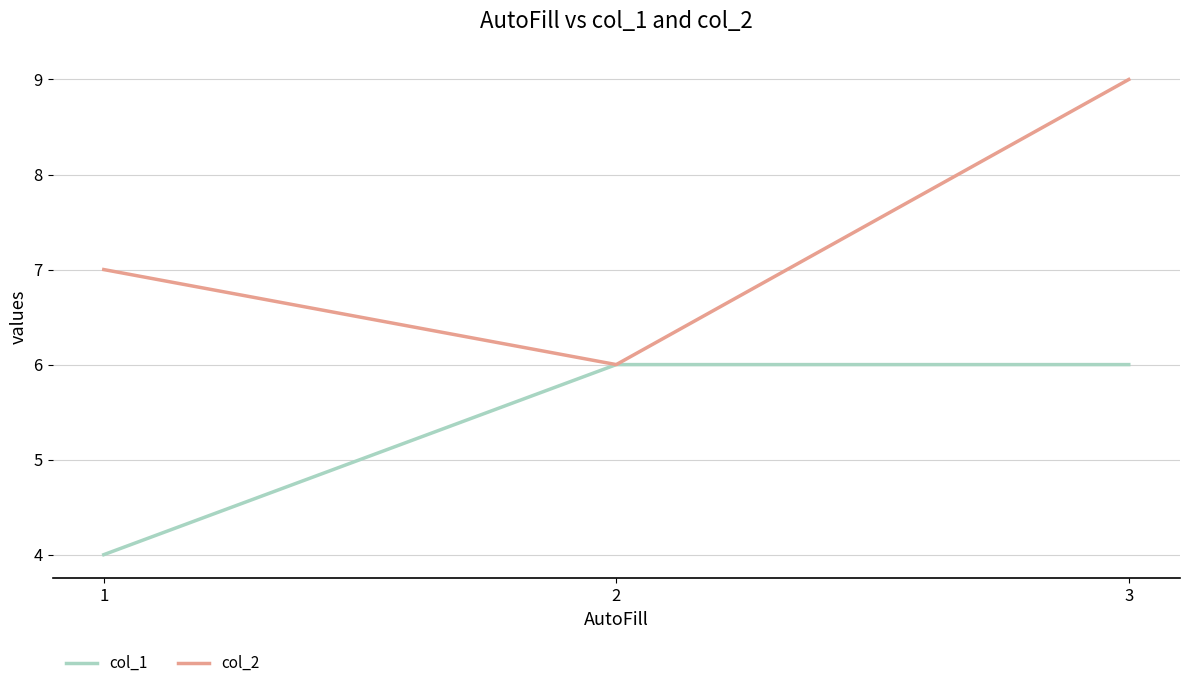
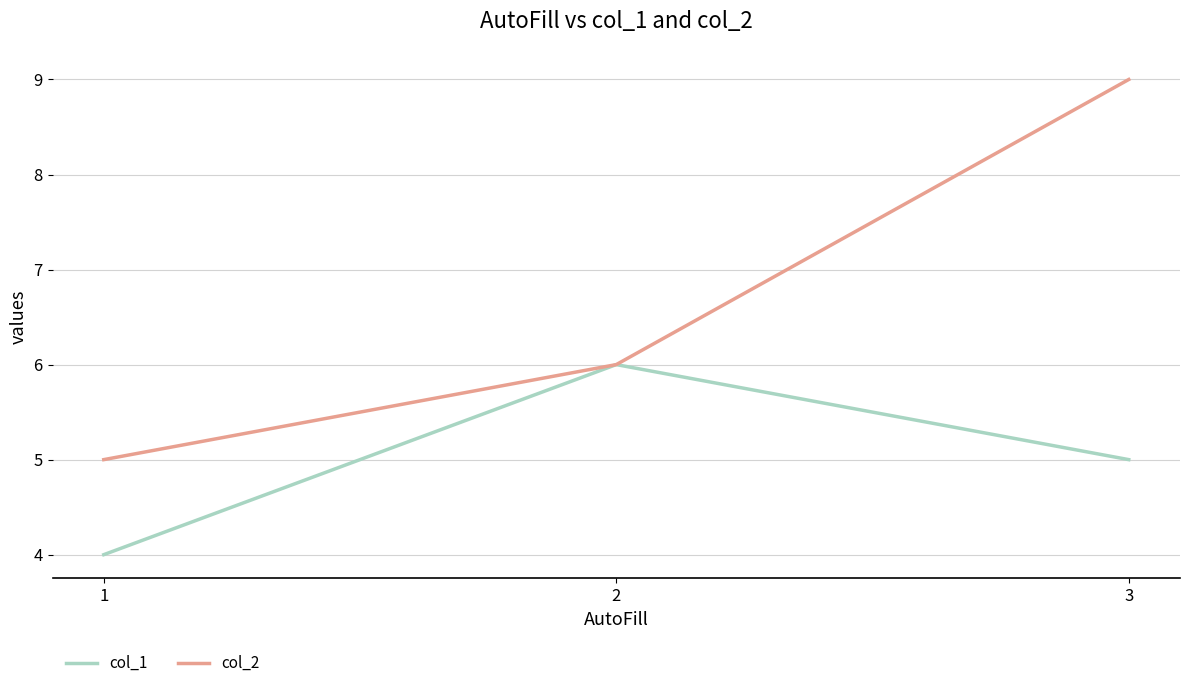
  {
    "col_1": {
      "1": 4,
-     "3": 6
+     "3": 5
    },
    "col_2": {
-     "1": 7,
+     "1": 5,
      "3": 9
    }
  }
